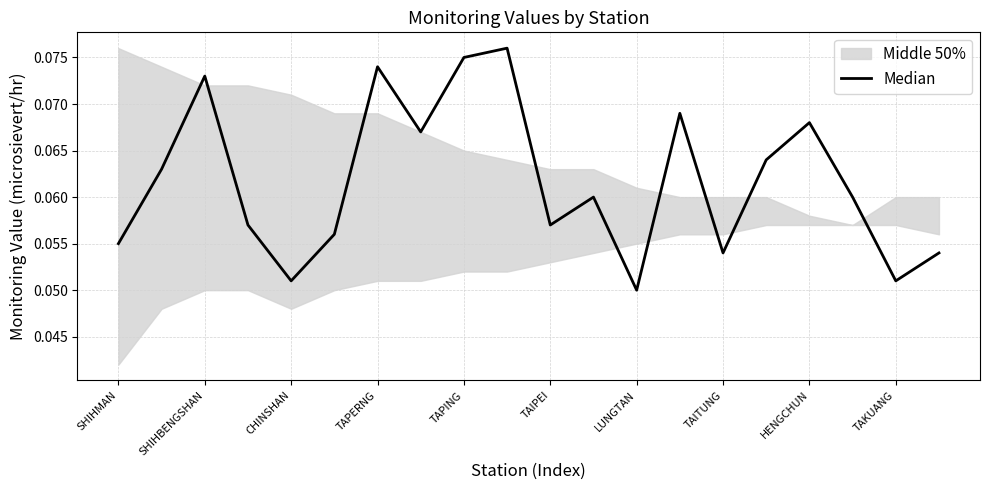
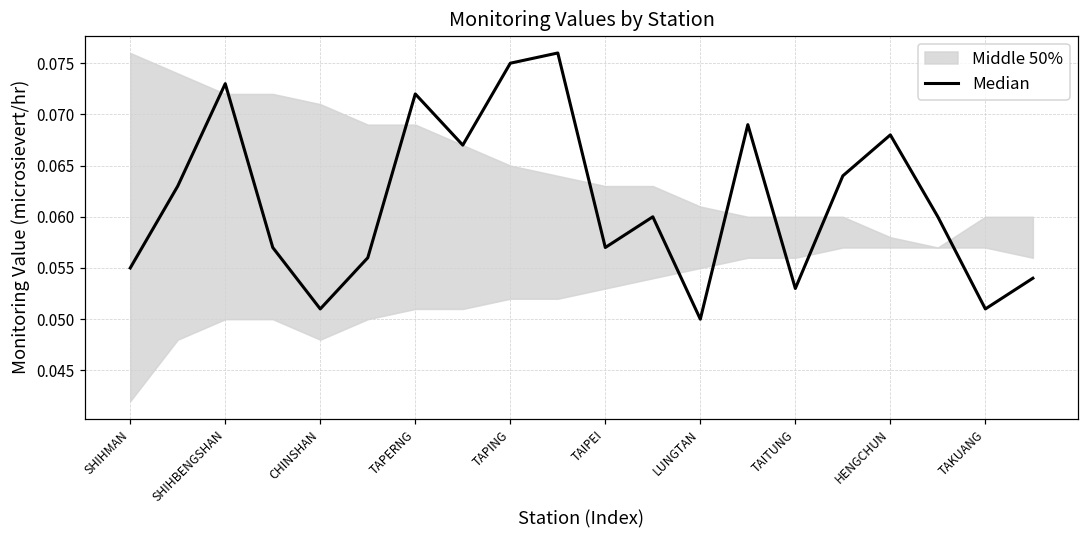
  {
    "Median": {
      "SHIHMAN": 0.055,
      "SHIHBENGSHAN": 0.073,
      "CHINSHAN": 0.051,
-     "TAPERNG": 0.074,
+     "TAPERNG": 0.072,
      "TAPING": 0.075,
      "TAIPEI": 0.057,
      "LUNGTAN": 0.050,
-     "TAITUNG": 0.054,
+     "TAITUNG": 0.053,
      "HENGCHUN": 0.068,
      "TAKUANG": 0.051
    }
  }
